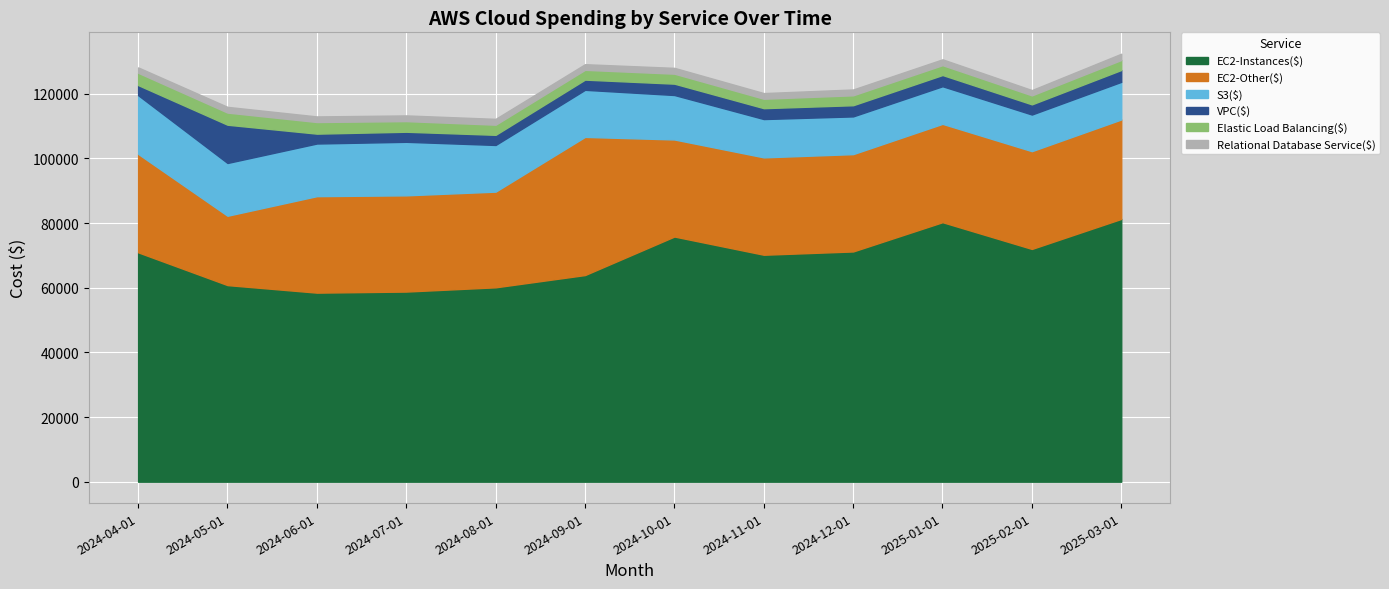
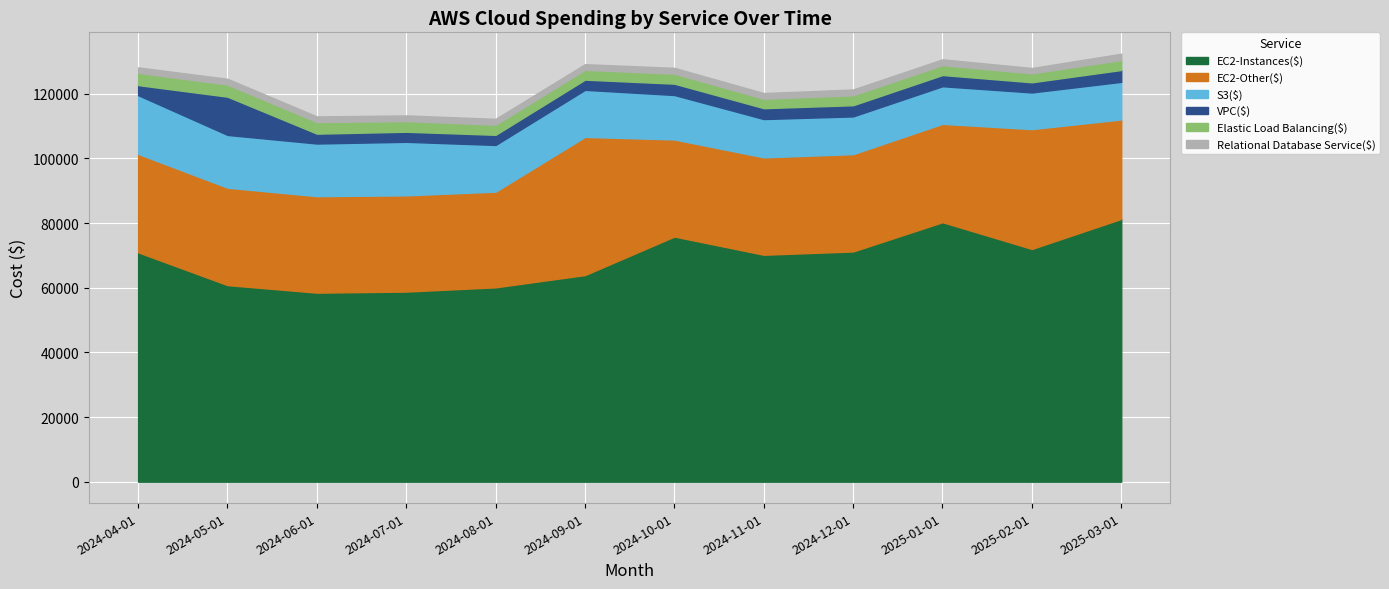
  {
    "EC2-Other($)": {
-     "2024-05-01": 21000,
-     "2025-02-01": 30000
+     "2024-05-01": 30000,
+     "2025-02-01": 37000
    },
    "Relational Database Service($)": {
      "2024-04-01": 2000,
      "2024-05-01": 2000,
      "2024-06-01": 2000,
      "2024-07-01": 2000,
      "2024-08-01": 2000,
      "2024-09-01": 2000,
      "2024-10-01": 2000,
      "2024-11-01": 2000,
      "2024-12-01": 2000,
      "2025-01-01": 2000,
      "2025-02-01": 2000,
      "2025-03-01": 2000
    }
  }
